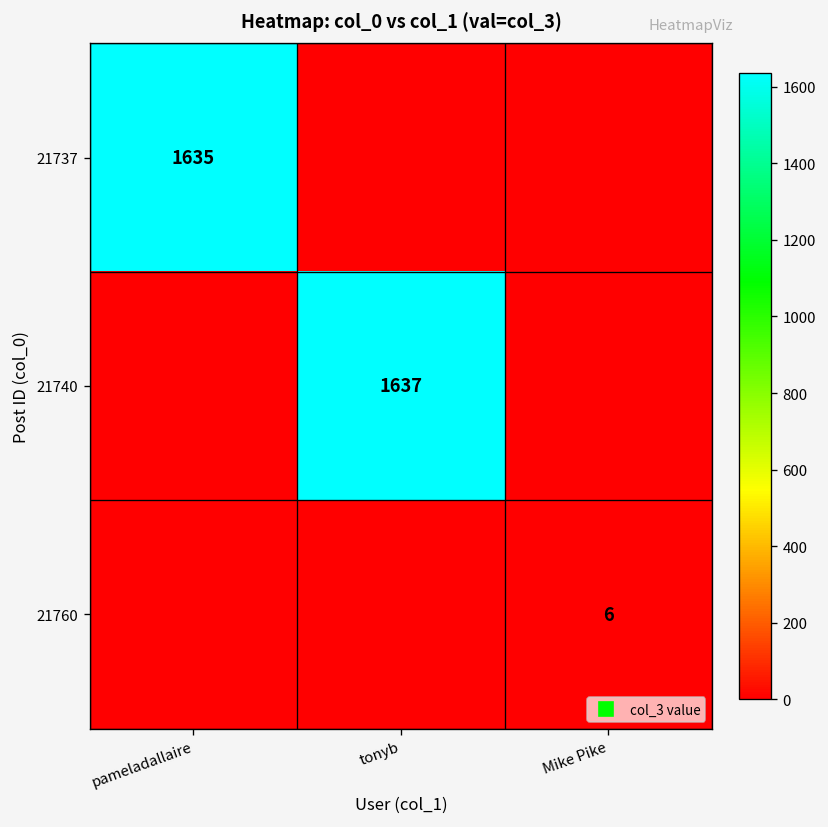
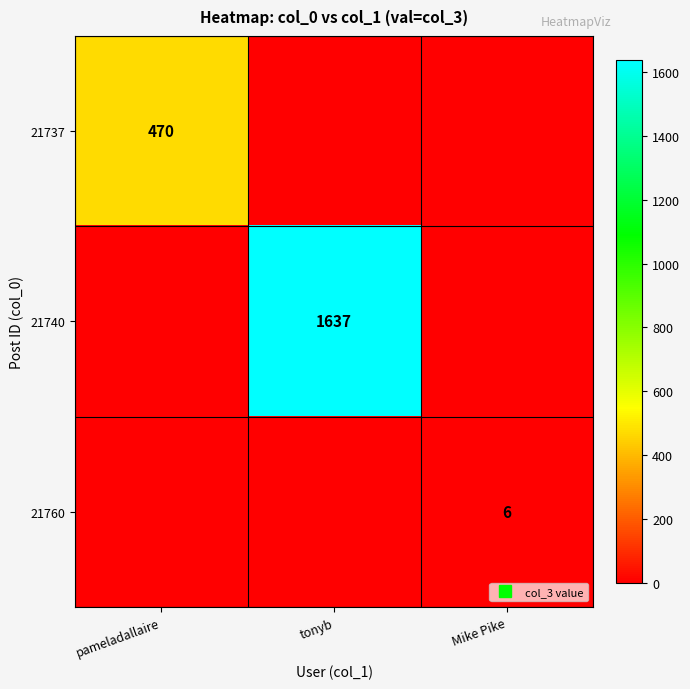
  {
    "21737": {
-     "pameladallaire": 1635
+     "pameladallaire": 470
    },
    "21740": {
      "tonyb": 1637
    },
    "21760": {
      "Mike Pike": 6
    }
  }
